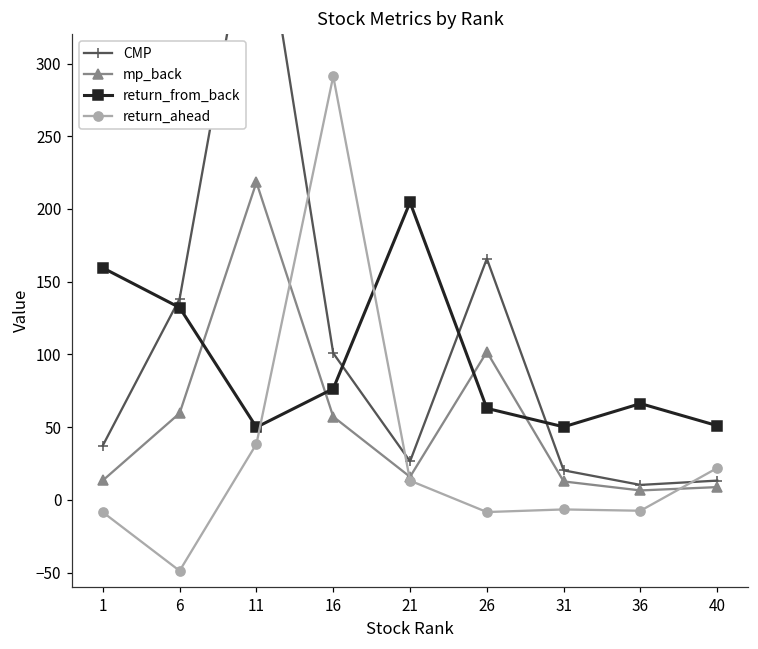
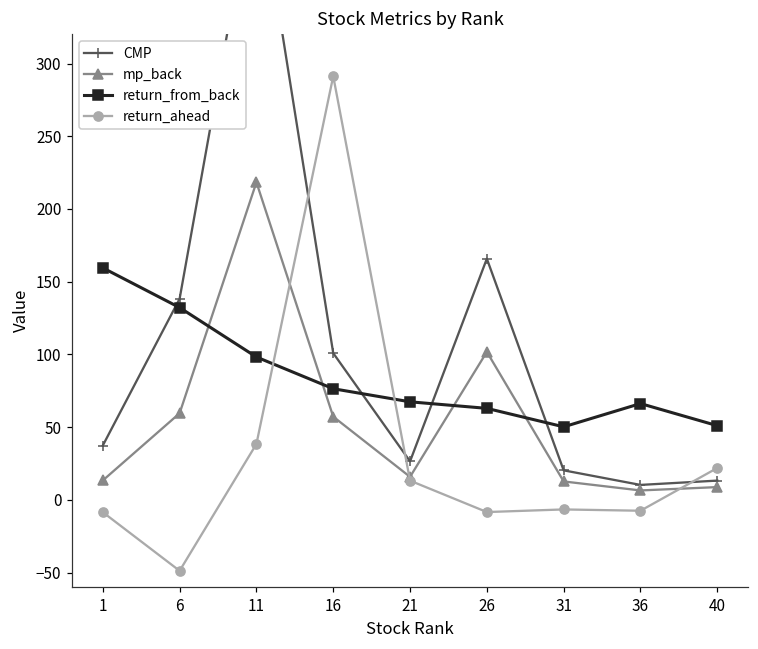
  {
    "CMP": {
      "1": 37,
      "6": 138,
      "16": 101,
      "21": 26,
      "26": 166,
      "31": 20,
      "36": 10,
      "40": 13
    },
    "return_from_back": {
      "1": 160,
      "6": 132,
-     "11": 50,
+     "11": 98,
      "16": 76,
-     "21": 205,
+     "21": 67,
      "26": 63,
      "31": 50,
      "36": 66,
      "40": 51
    }
  }
